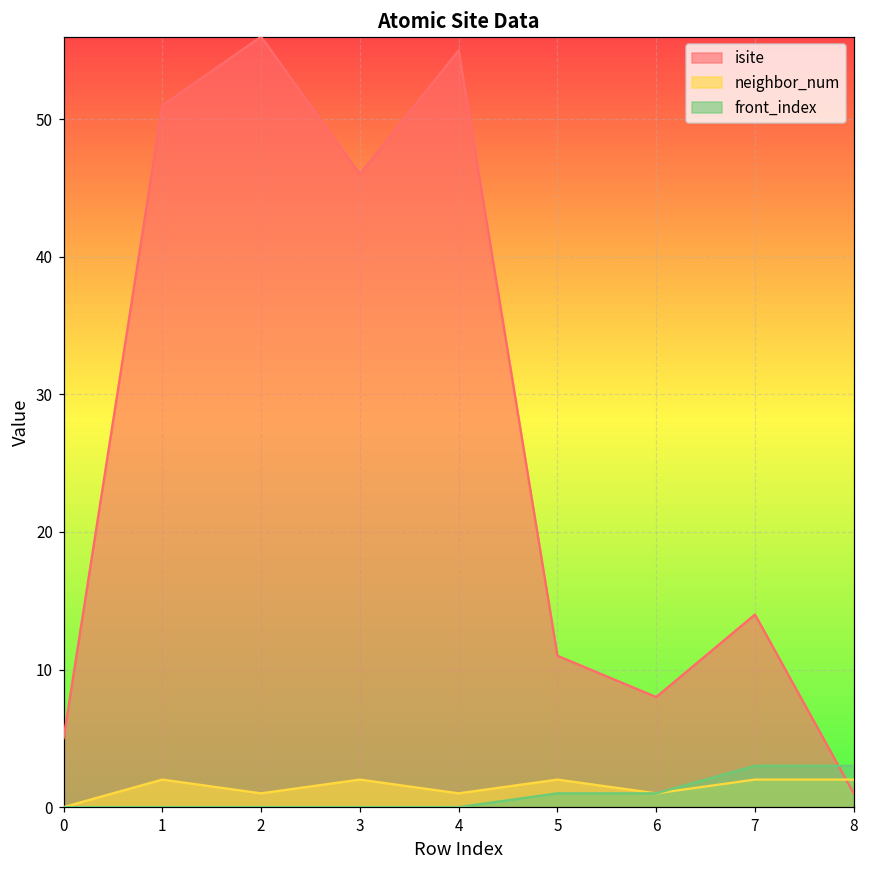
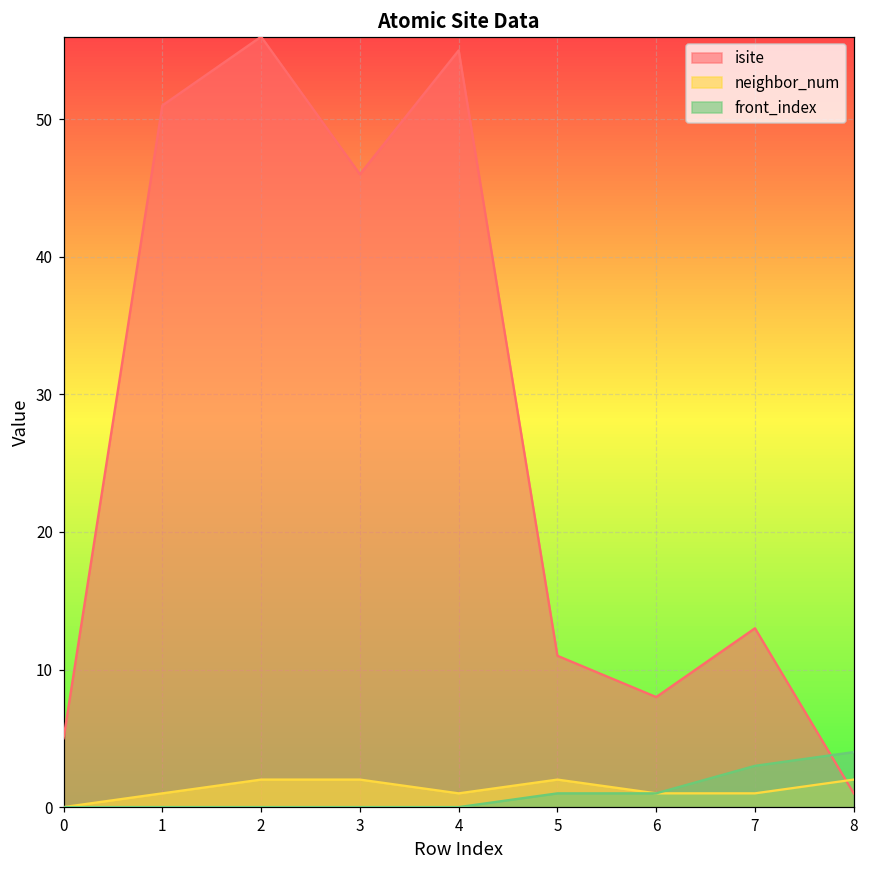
  {
    "isite": {
      "0": 5,
      "1": 51,
      "2": 56,
      "3": 46,
      "4": 55,
      "5": 11,
      "6": 8,
-     "7": 14,
+     "7": 13,
      "8": 1
    },
    "neighbor_num": {
-     "1": 2,
-     "2": 1,
+     "1": 1,
+     "2": 2,
      "3": 2,
      "4": 1,
      "5": 2,
-     "7": 2,
+     "7": 1,
      "8": 2
    },
    "front_index": {
      "1": 0,
      "2": 0,
      "3": 0,
      "4": 0,
      "5": 1,
      "7": 3,
-     "8": 3
+     "8": 4
    }
  }
